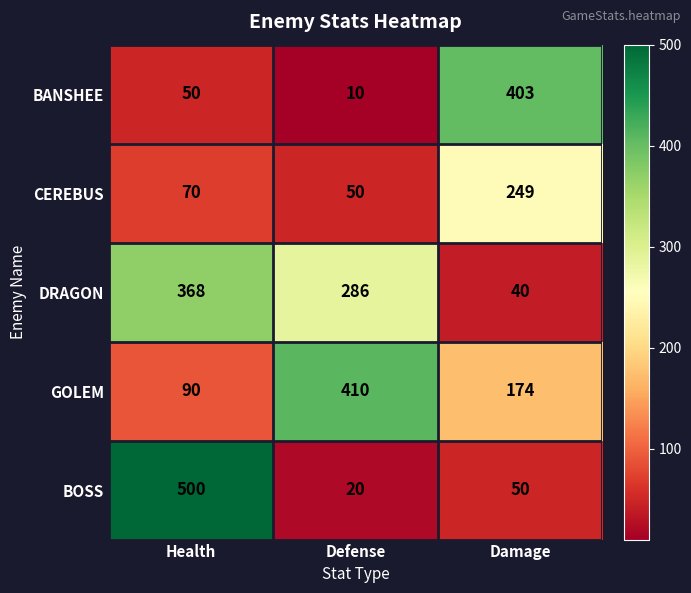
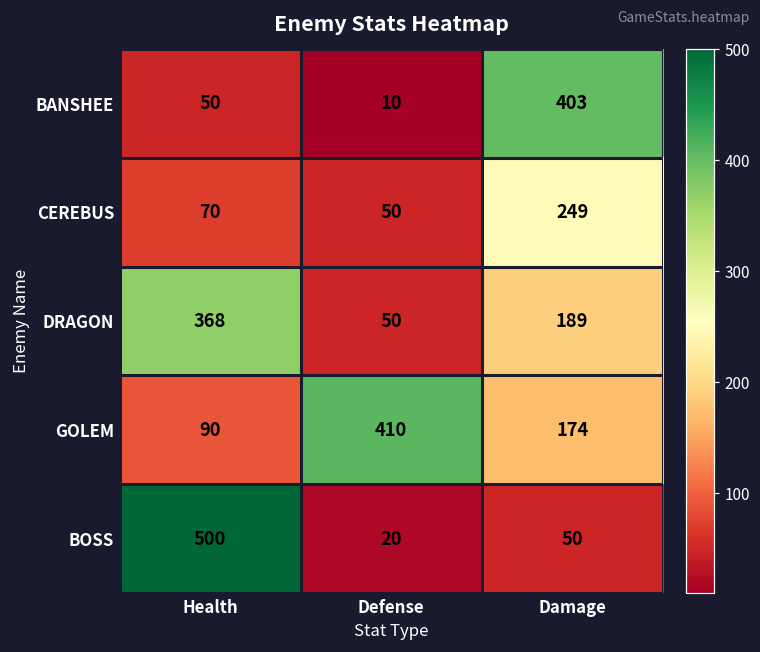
  {
    "BANSHEE": {
      "Health": 50,
      "Defense": 10,
      "Damage": 403
    },
    "CEREBUS": {
      "Health": 70,
      "Defense": 50,
      "Damage": 249
    },
    "DRAGON": {
      "Health": 368,
-     "Defense": 286,
-     "Damage": 40
+     "Defense": 50,
+     "Damage": 189
    },
    "GOLEM": {
      "Health": 90,
      "Defense": 410,
      "Damage": 174
    },
    "BOSS": {
      "Health": 500,
      "Defense": 20,
      "Damage": 50
    }
  }
